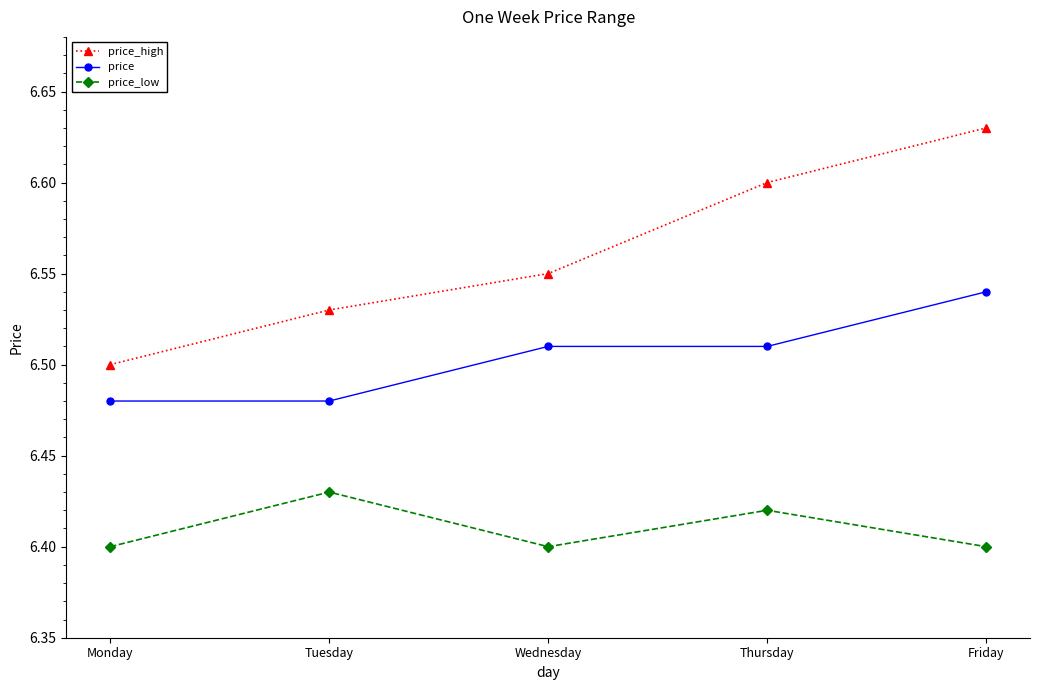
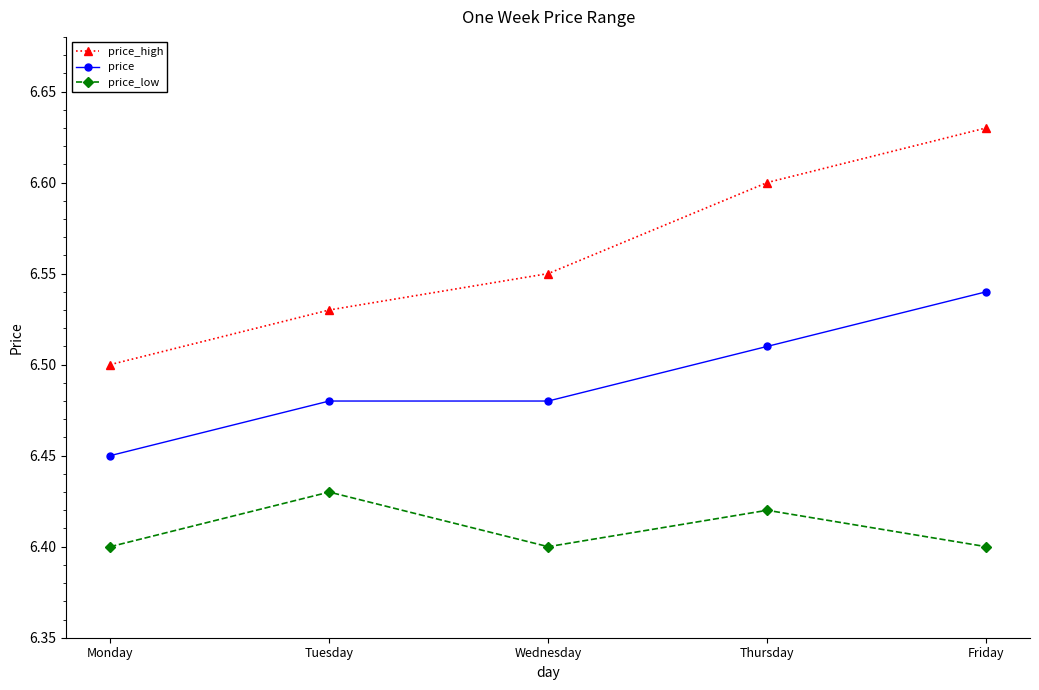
  {
    "price_high": {
      "Monday": 6.50,
      "Tuesday": 6.53,
      "Wednesday": 6.55,
      "Thursday": 6.60,
      "Friday": 6.63
    },
    "price": {
-     "Monday": 6.48,
+     "Monday": 6.45,
      "Tuesday": 6.48,
-     "Wednesday": 6.51,
+     "Wednesday": 6.48,
      "Thursday": 6.51,
      "Friday": 6.54
    },
    "price_low": {
      "Monday": 6.40,
      "Tuesday": 6.43,
      "Wednesday": 6.40,
      "Thursday": 6.42,
      "Friday": 6.40
    }
  }
